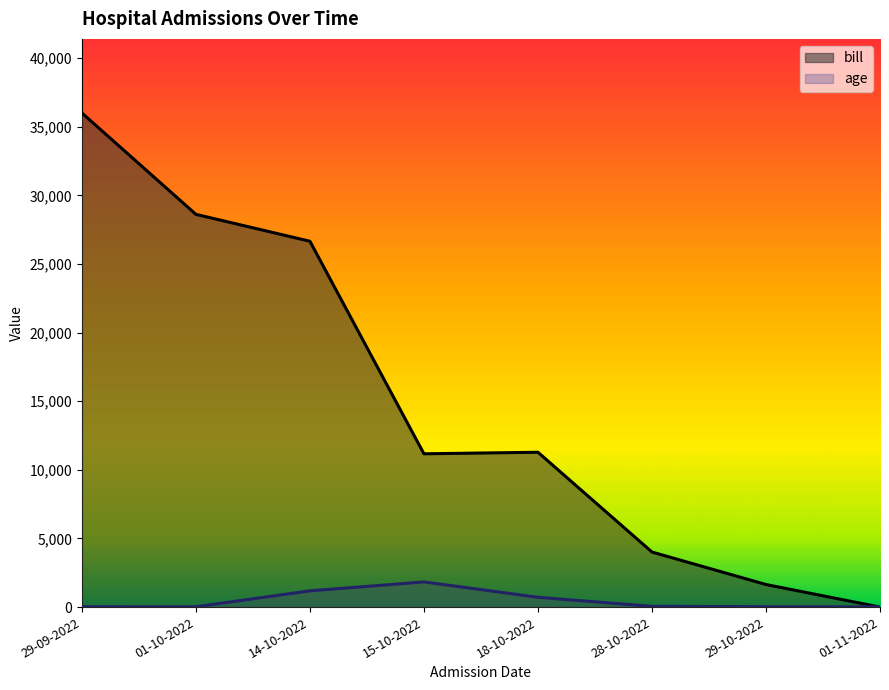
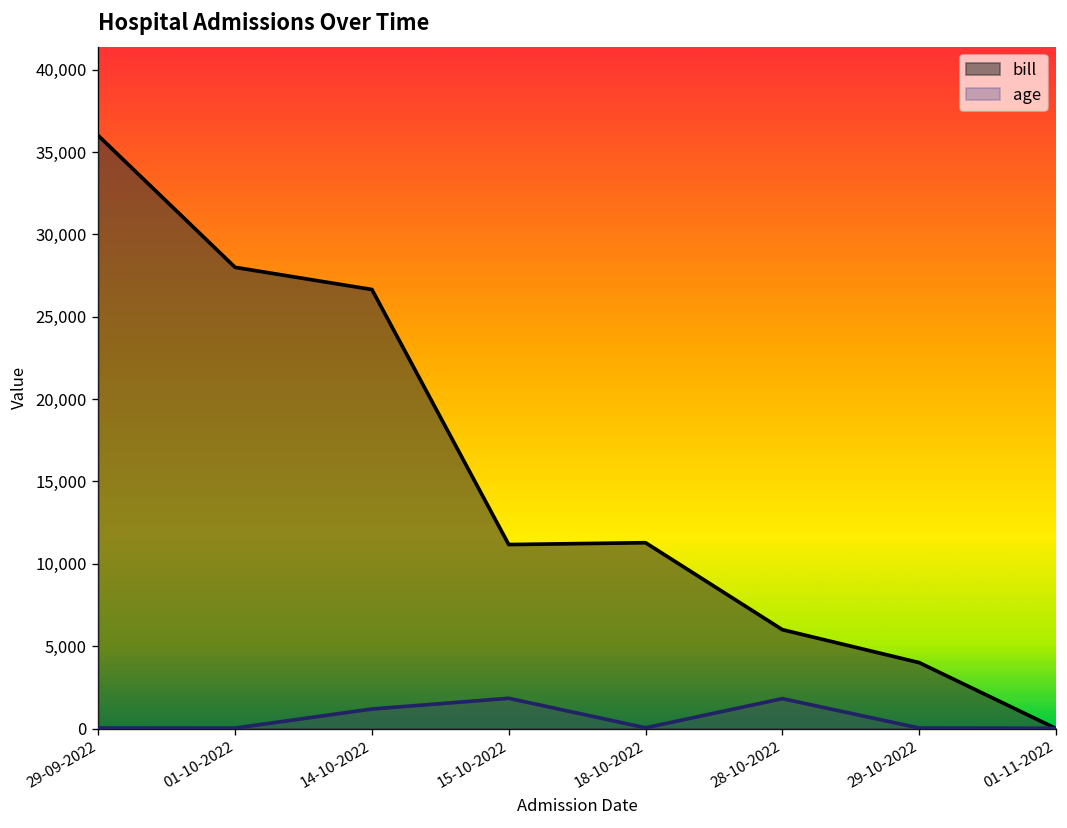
  {
    "bill": {
      "29-09-2022": "36,000",
-     "01-10-2022": "28,600",
+     "01-10-2022": "28,000",
      "14-10-2022": "26,700",
      "15-10-2022": "11,200",
      "18-10-2022": "11,300",
-     "28-10-2022": "4,000",
-     "29-10-2022": "1,600"
+     "28-10-2022": "6,000",
+     "29-10-2022": "4,000"
    },
    "age": {
      "29-09-2022": "0",
      "01-10-2022": "0",
      "14-10-2022": "1,200",
      "15-10-2022": "1,800",
-     "18-10-2022": "700",
-     "28-10-2022": "100",
+     "18-10-2022": "0",
+     "28-10-2022": "1,800",
      "29-10-2022": "0"
    }
  }
